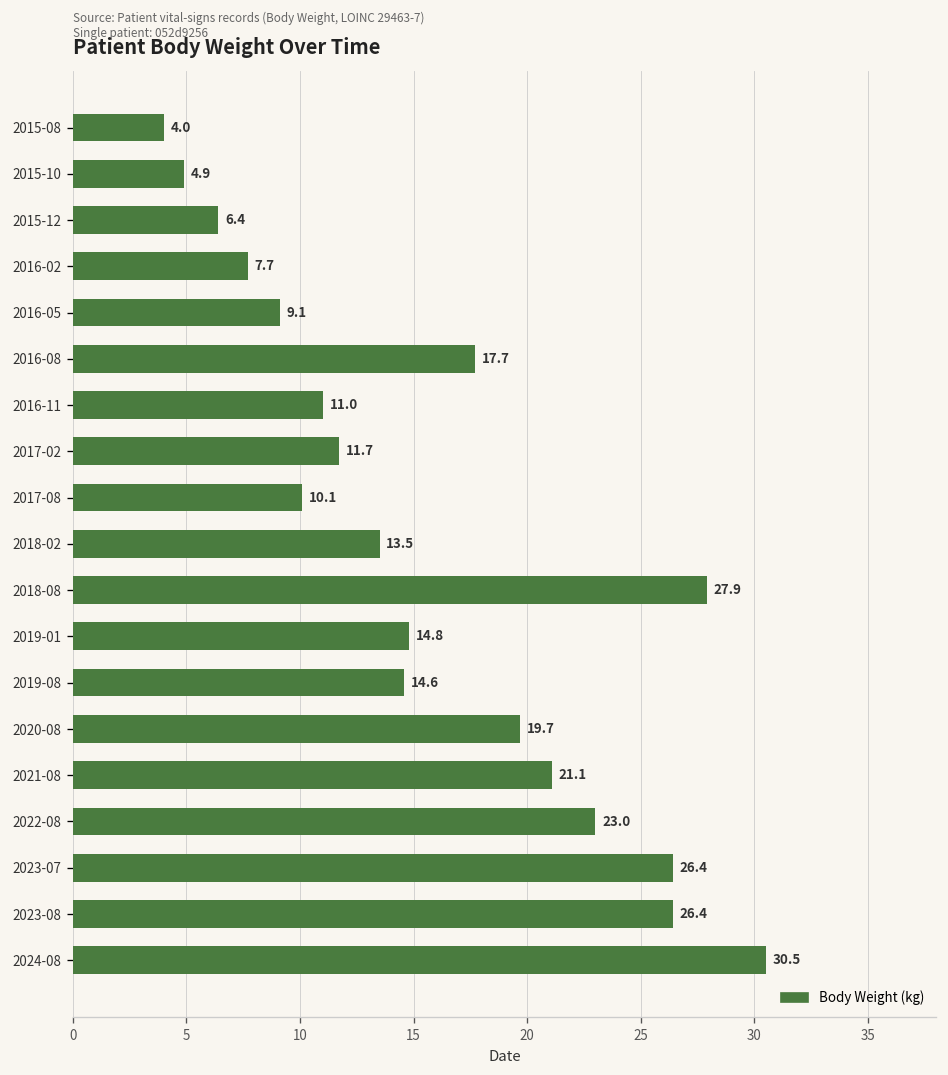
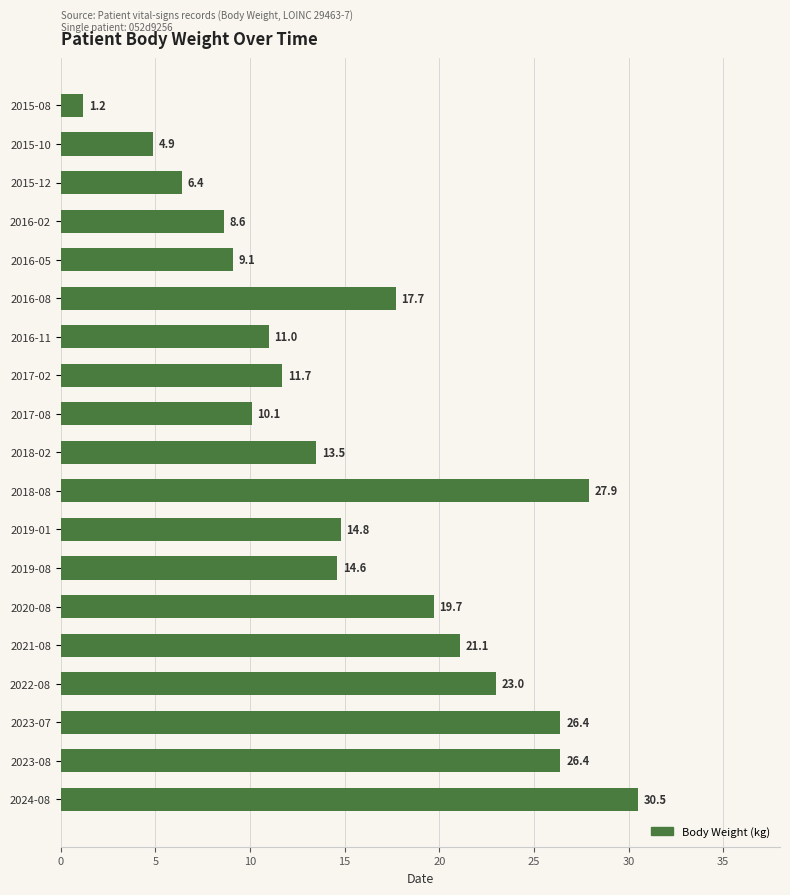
  {
-   "2015-08": 4.0,
+   "2015-08": 1.2,
    "2015-10": 4.9,
    "2015-12": 6.4,
-   "2016-02": 7.7,
+   "2016-02": 8.6,
    "2016-05": 9.1,
    "2016-08": 17.7,
    "2016-11": 11.0,
    "2017-02": 11.7,
    "2017-08": 10.1,
    "2018-02": 13.5,
    "2018-08": 27.9,
    "2019-01": 14.8,
    "2019-08": 14.6,
    "2020-08": 19.7,
    "2021-08": 21.1,
    "2022-08": 23.0,
    "2023-07": 26.4,
    "2023-08": 26.4,
    "2024-08": 30.5
  }
